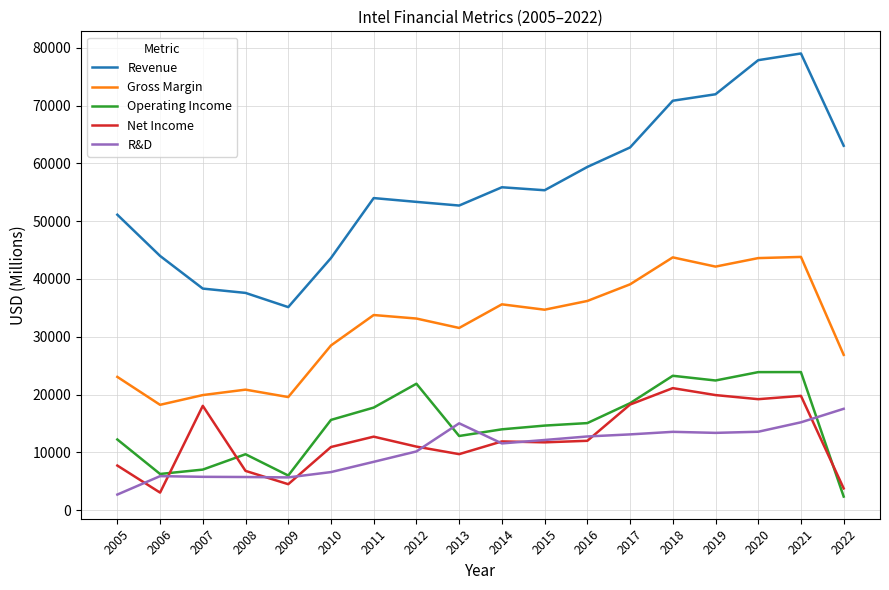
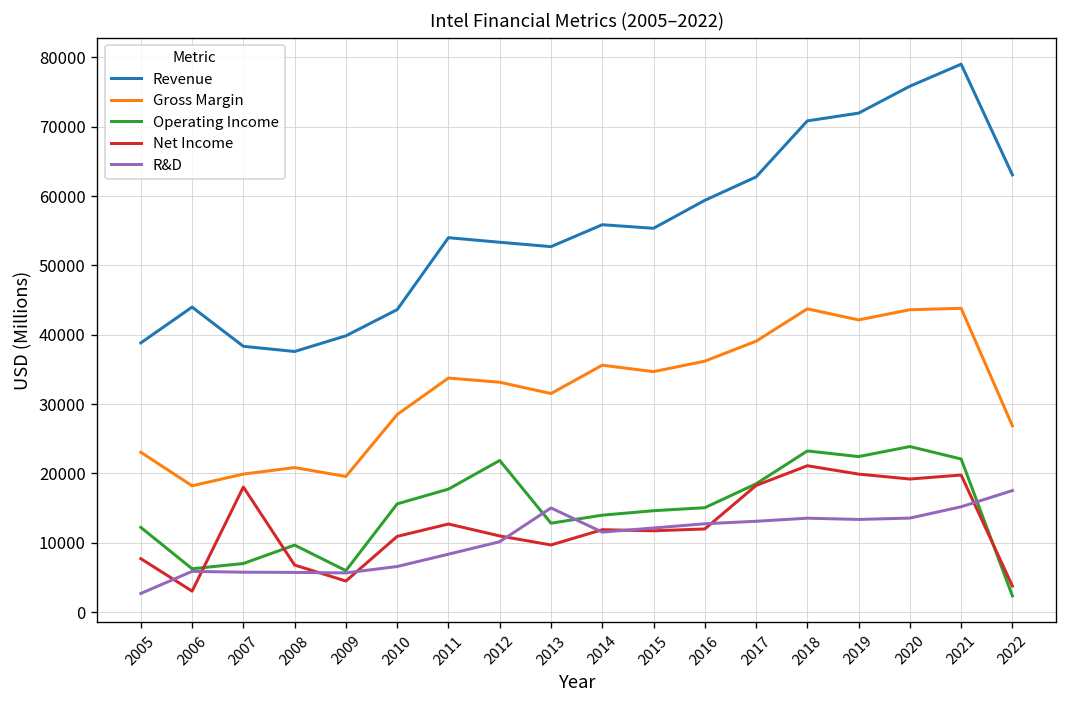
  {
    "Revenue": {
-     "2005": 51000,
+     "2005": 39000,
      "2006": 44000,
      "2007": 38000,
      "2008": 38000,
-     "2009": 35000,
+     "2009": 40000,
      "2010": 44000,
      "2011": 54000,
      "2012": 53000,
      "2013": 53000,
      "2014": 56000,
      "2015": 55000,
      "2016": 59000,
      "2017": 63000,
      "2018": 71000,
      "2019": 72000,
-     "2020": 78000,
+     "2020": 76000,
      "2021": 79000,
      "2022": 63000
    },
    "Gross Margin": {
      "2005": 23000,
      "2006": 18000,
      "2007": 20000,
      "2008": 21000,
      "2009": 20000,
      "2010": 28000,
      "2011": 34000,
      "2012": 33000,
      "2013": 32000,
      "2014": 36000,
      "2015": 35000,
      "2016": 36000,
      "2017": 39000,
      "2018": 44000,
      "2019": 42000,
      "2020": 44000,
      "2021": 44000,
      "2022": 27000
    },
    "Operating Income": {
      "2005": 12000,
      "2007": 7000,
      "2008": 10000,
      "2010": 16000,
      "2011": 18000,
      "2012": 22000,
      "2013": 13000,
      "2014": 14000,
      "2015": 15000,
      "2016": 15000,
      "2018": 23000,
      "2019": 22000,
      "2020": 24000,
-     "2021": 24000,
+     "2021": 22000,
      "2022": 2000
    },
    "Net Income": {
      "2005": 8000,
      "2006": 3000,
      "2007": 18000,
      "2008": 7000,
      "2009": 4000,
      "2010": 11000,
      "2011": 13000,
      "2012": 11000,
      "2013": 10000,
      "2016": 12000,
      "2018": 21000,
      "2019": 20000,
      "2020": 19000,
      "2021": 20000,
      "2022": 4000
    },
    "R&D": {
      "2005": 3000,
      "2007": 6000,
      "2008": 6000,
      "2010": 7000,
      "2011": 8000,
      "2012": 10000,
      "2013": 15000,
      "2016": 13000,
      "2017": 13000,
      "2018": 14000,
      "2019": 13000,
      "2020": 14000,
      "2021": 15000,
      "2022": 18000
    }
  }
